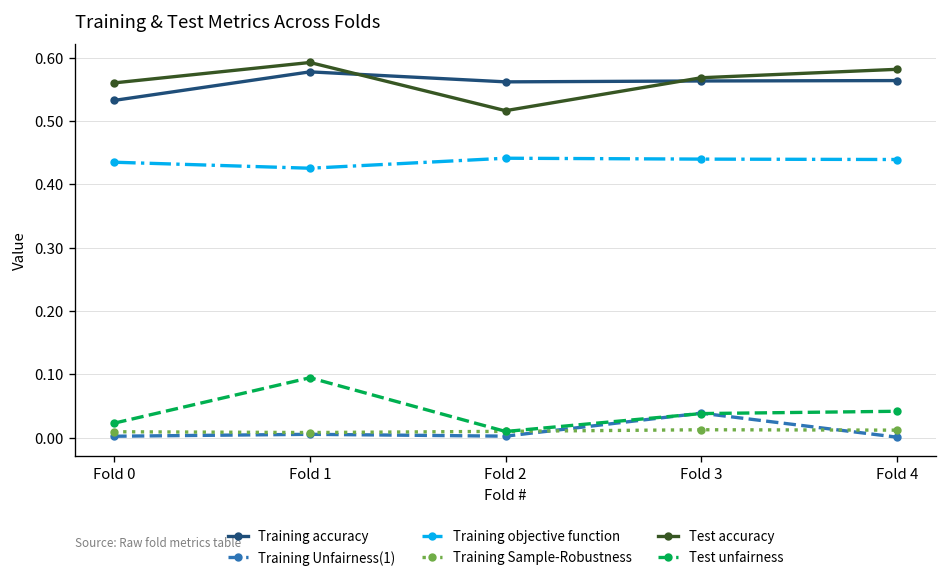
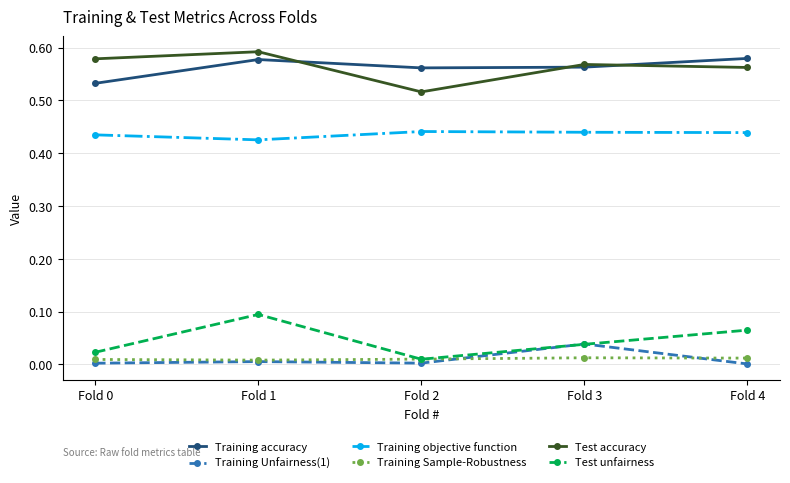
  {
    "Training accuracy": {
      "Fold 0": 0.53,
      "Fold 1": 0.58,
      "Fold 2": 0.56,
      "Fold 3": 0.56,
-     "Fold 4": 0.56
+     "Fold 4": 0.58
    },
    "Training Unfairness(1)": {
      "Fold 0": 0.00,
      "Fold 2": 0.00,
      "Fold 4": 0.00
    },
    "Training objective function": {
      "Fold 0": 0.43,
      "Fold 1": 0.43,
      "Fold 2": 0.44,
      "Fold 3": 0.44,
      "Fold 4": 0.44
    },
    "Training Sample-Robustness": {
      "Fold 0": 0.01,
      "Fold 3": 0.01,
      "Fold 4": 0.01
    },
    "Test accuracy": {
-     "Fold 0": 0.56,
+     "Fold 0": 0.58,
      "Fold 1": 0.59,
      "Fold 2": 0.52,
      "Fold 3": 0.57,
-     "Fold 4": 0.58
+     "Fold 4": 0.56
    },
    "Test unfairness": {
      "Fold 0": 0.02,
      "Fold 1": 0.09,
-     "Fold 4": 0.04
+     "Fold 4": 0.06
    }
  }
